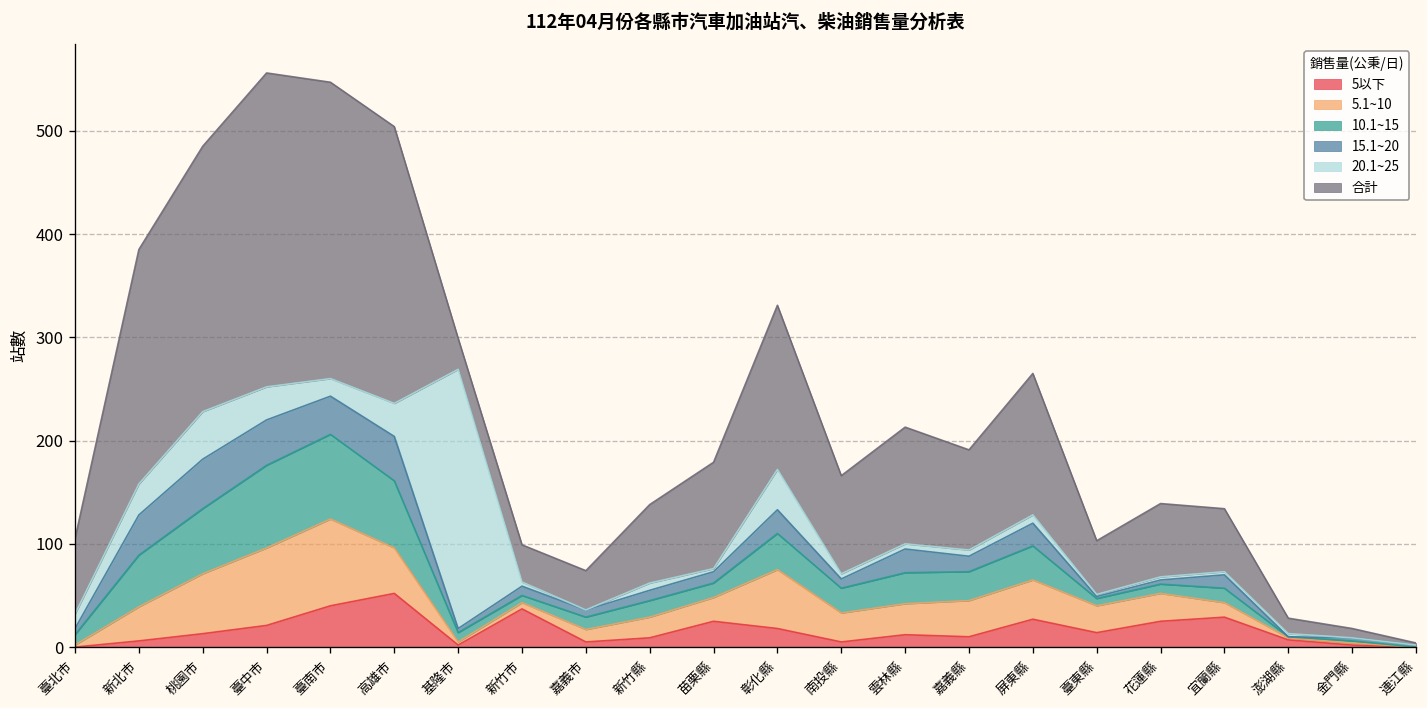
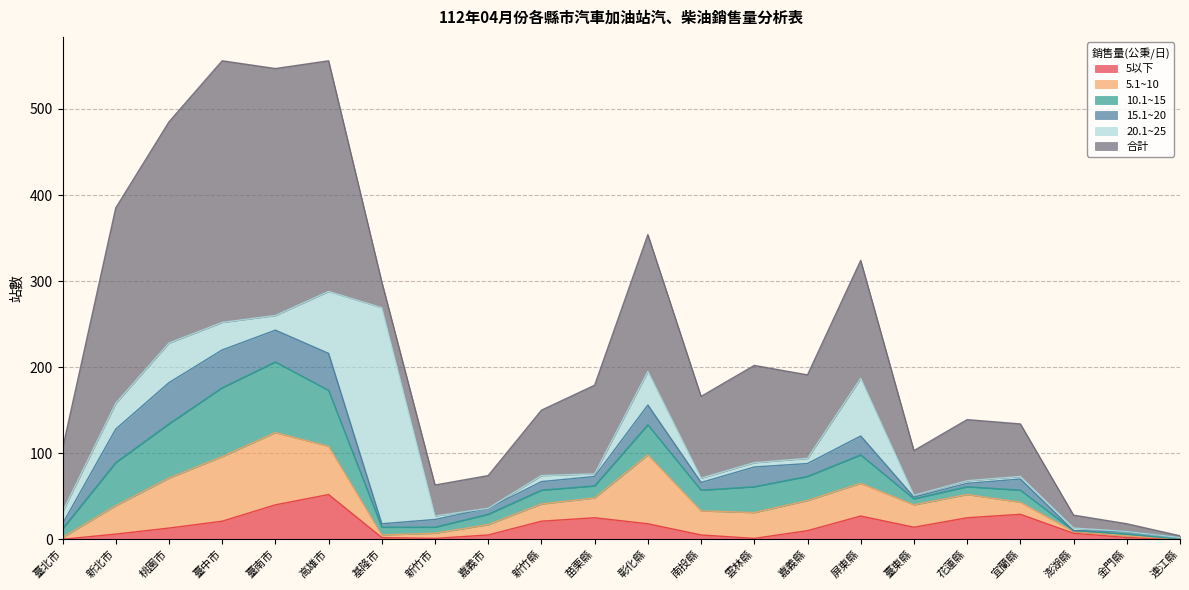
  {
    "5以下": {
      "新北市": 10,
      "桃園市": 10,
      "臺中市": 20,
      "臺南市": 40,
      "高雄市": 50,
-     "新竹市": 40,
+     "新竹市": 0,
      "嘉義市": 10,
-     "新竹縣": 10,
+     "新竹縣": 20,
      "苗栗縣": 30,
      "彰化縣": 20,
      "南投縣": 10,
-     "雲林縣": 10,
+     "雲林縣": 0,
      "嘉義縣": 10,
      "屏東縣": 30,
      "臺東縣": 10,
      "花蓮縣": 30,
      "宜蘭縣": 30
    },
    "5.1~10": {
      "新北市": 30,
      "桃園市": 60,
      "臺中市": 80,
      "臺南市": 80,
-     "高雄市": 40,
+     "高雄市": 60,
      "新竹市": 10,
      "嘉義市": 10,
      "新竹縣": 20,
      "苗栗縣": 20,
-     "彰化縣": 60,
+     "彰化縣": 80,
      "南投縣": 30,
      "雲林縣": 30,
      "嘉義縣": 40,
      "屏東縣": 40,
      "臺東縣": 30,
      "花蓮縣": 30,
      "宜蘭縣": 10
    },
    "20.1~25": {
      "臺北市": 10,
      "新北市": 30,
      "桃園市": 50,
      "臺中市": 30,
      "臺南市": 20,
-     "高雄市": 30,
+     "高雄市": 70,
      "基隆市": 250,
      "新竹市": 0,
      "新竹縣": 10,
      "彰化縣": 40,
      "南投縣": 10,
      "雲林縣": 10,
      "嘉義縣": 10,
-     "屏東縣": 10,
+     "屏東縣": 70,
      "花蓮縣": 0,
      "宜蘭縣": 0
    }
  }
